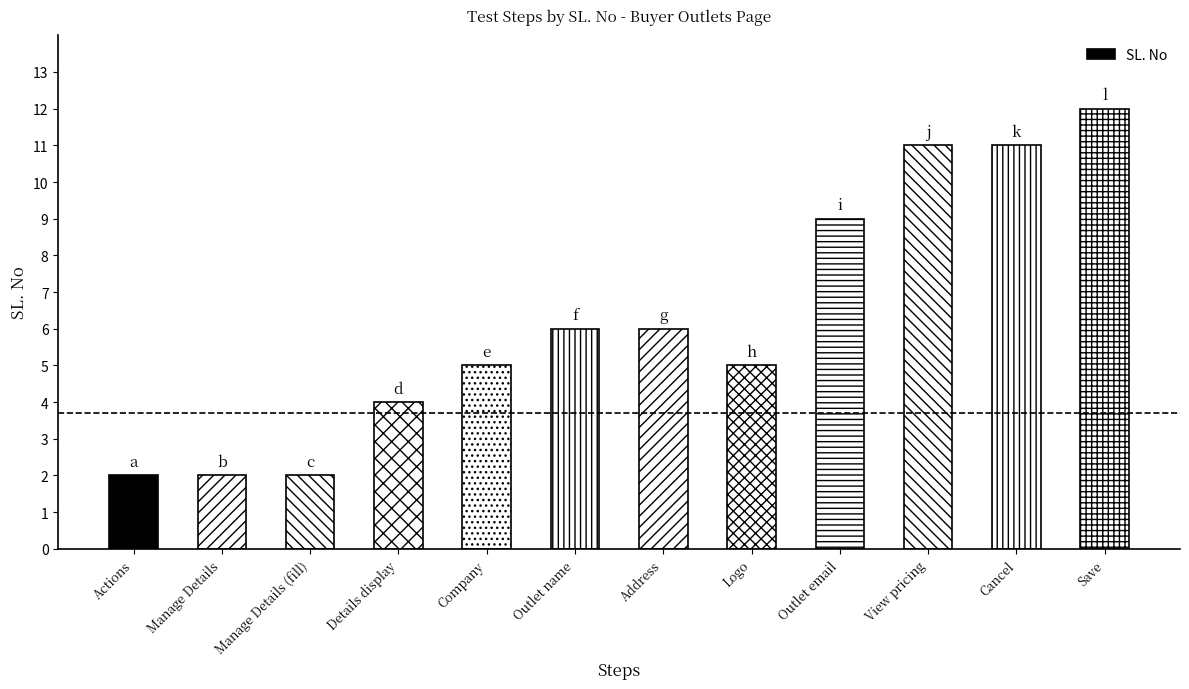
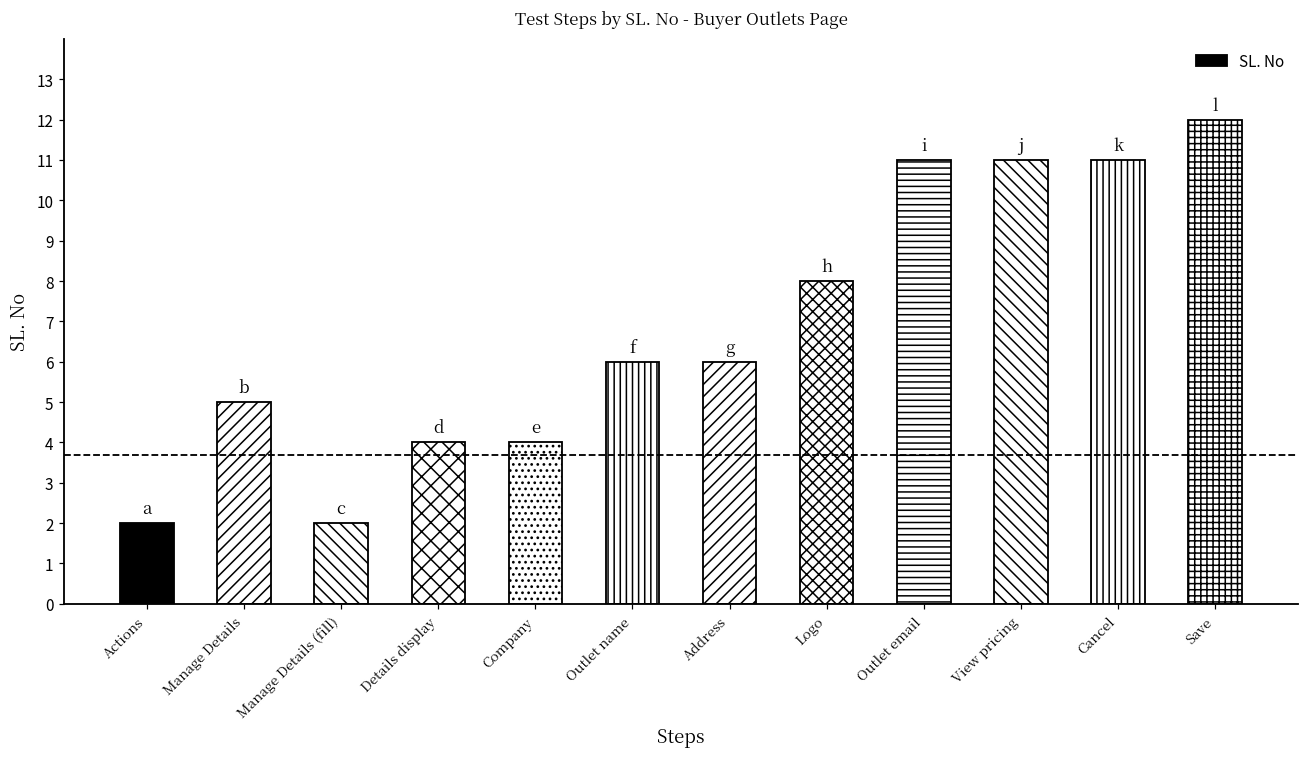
  {
    "Actions": 2,
-   "Manage Details": 2,
+   "Manage Details": 5,
    "Manage Details (fill)": 2,
    "Details display": 4,
-   "Company": 5,
+   "Company": 4,
    "Outlet name": 6,
    "Address": 6,
-   "Logo": 5,
-   "Outlet email": 9,
+   "Logo": 8,
+   "Outlet email": 11,
    "View pricing": 11,
    "Cancel": 11,
    "Save": 12
  }
